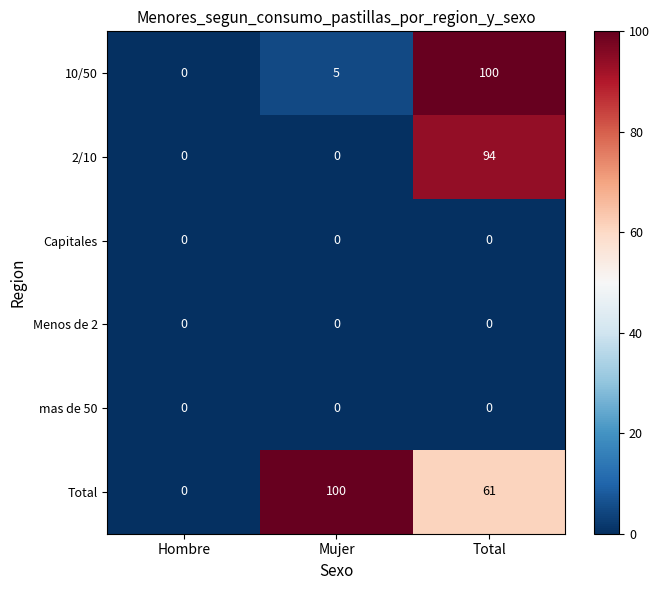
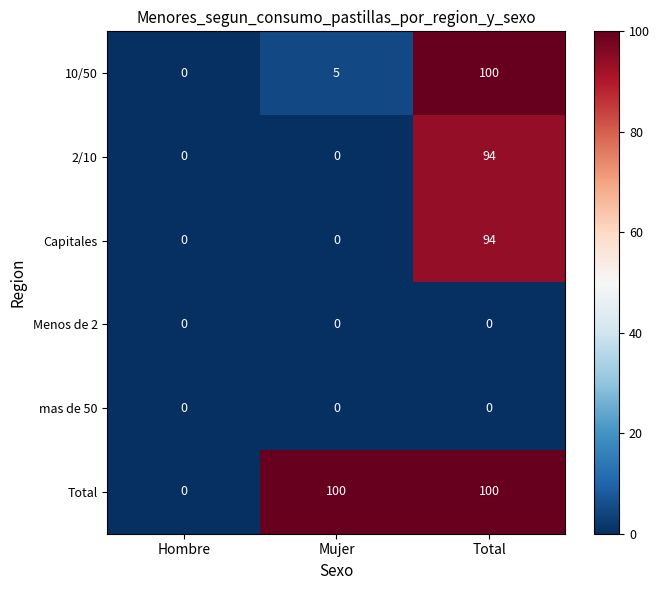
  {
    "10/50": {
      "Hombre": 0,
      "Mujer": 5,
      "Total": 100
    },
    "2/10": {
      "Hombre": 0,
      "Mujer": 0,
      "Total": 94
    },
    "Capitales": {
      "Hombre": 0,
      "Mujer": 0,
-     "Total": 0
+     "Total": 94
    },
    "Menos de 2": {
      "Hombre": 0,
      "Mujer": 0,
      "Total": 0
    },
    "mas de 50": {
      "Hombre": 0,
      "Mujer": 0,
      "Total": 0
    },
    "Total": {
      "Hombre": 0,
      "Mujer": 100,
-     "Total": 61
+     "Total": 100
    }
  }
